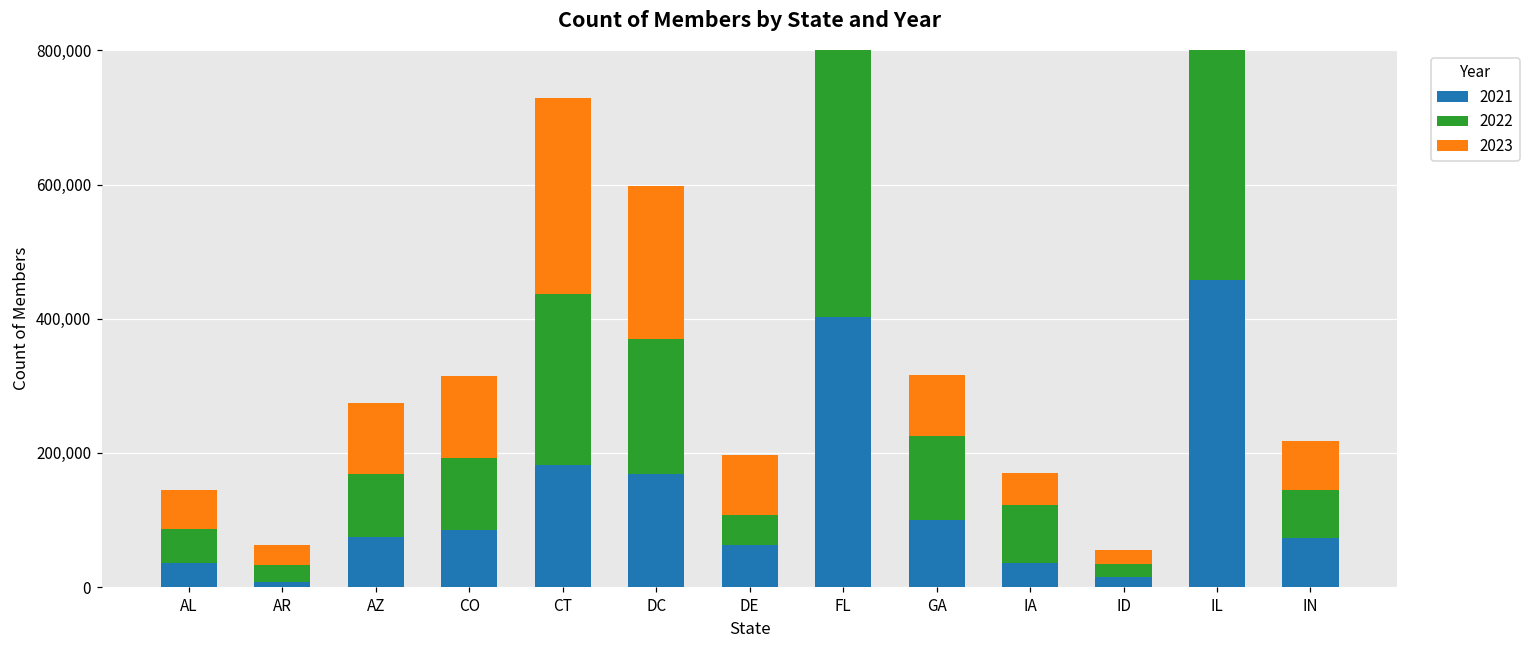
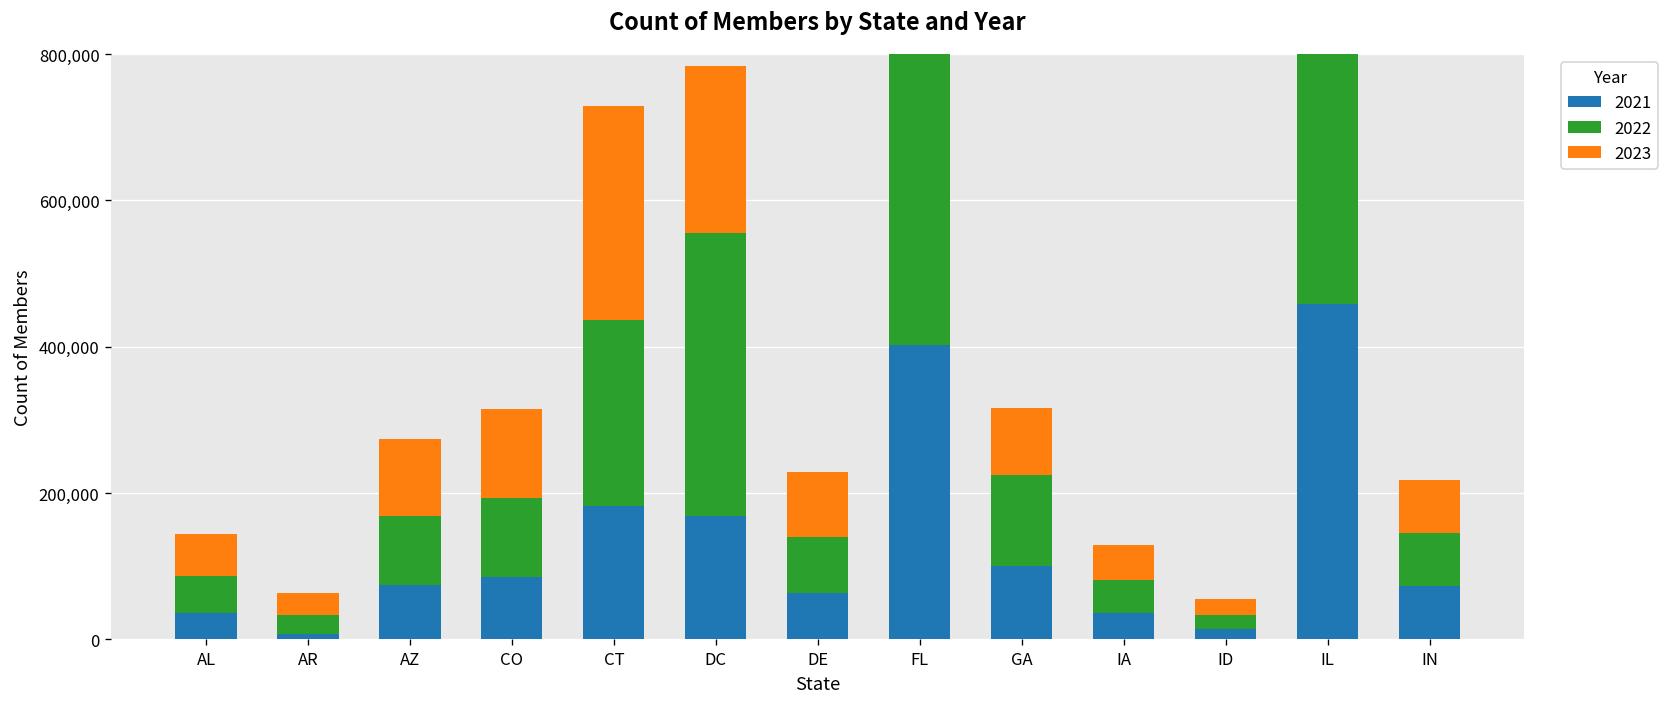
  {
    "2021": {
      "AL": "40,000",
      "AR": "10,000",
      "AZ": "80,000",
      "CO": "90,000",
      "CT": "180,000",
      "DC": "170,000",
      "DE": "60,000",
      "FL": "400,000",
      "GA": "100,000",
      "IA": "40,000",
      "ID": "10,000",
      "IL": "460,000",
      "IN": "70,000"
    },
    "2022": {
      "AL": "50,000",
      "AR": "30,000",
      "AZ": "90,000",
      "CO": "110,000",
      "CT": "250,000",
-     "DC": "200,000",
-     "DE": "40,000",
+     "DC": "390,000",
+     "DE": "80,000",
      "GA": "120,000",
-     "IA": "90,000",
+     "IA": "40,000",
      "ID": "20,000",
      "IN": "70,000"
    },
    "2023": {
      "AL": "60,000",
      "AR": "30,000",
      "AZ": "110,000",
      "CO": "120,000",
      "CT": "290,000",
      "DC": "230,000",
      "DE": "90,000",
      "GA": "90,000",
      "IA": "50,000",
      "ID": "20,000",
      "IN": "70,000"
    }
  }
